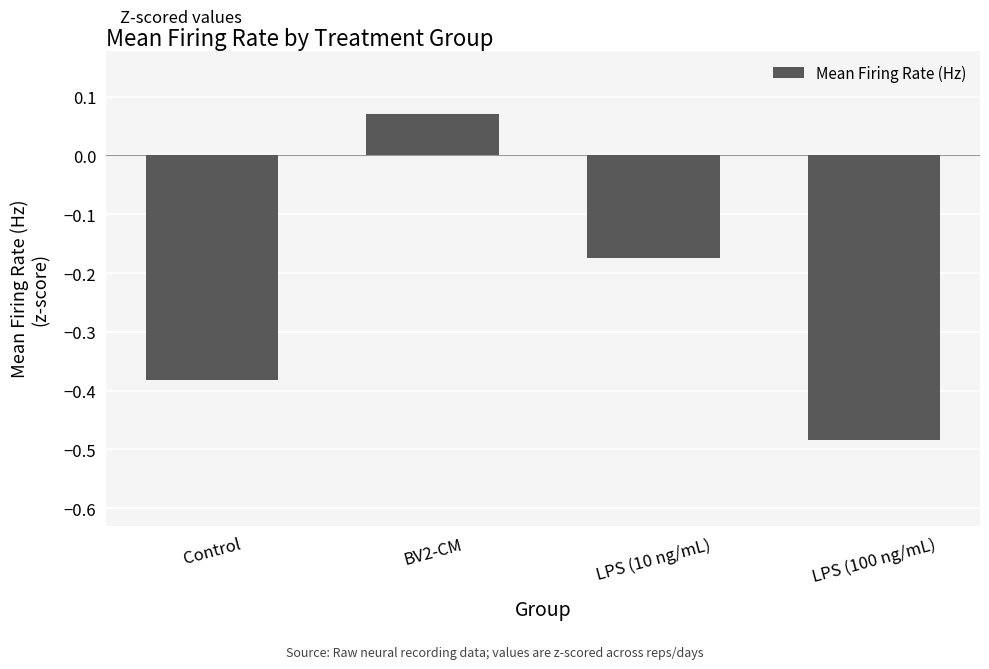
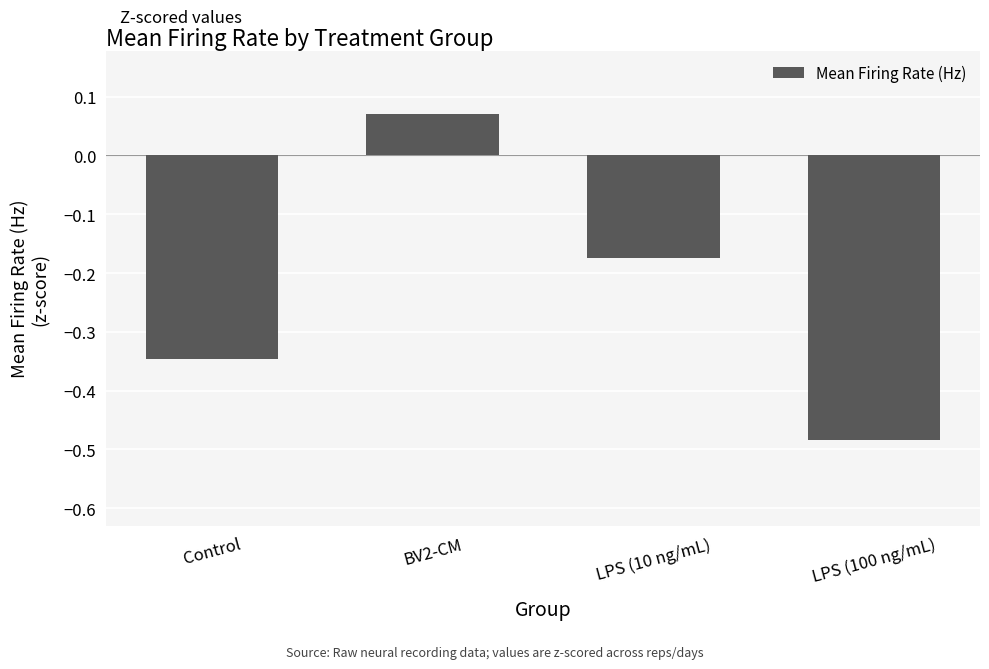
  {
-   "Control": -0.38,
+   "Control": -0.35,
    "BV2-CM": 0.07,
    "LPS (10 ng/mL)": -0.17,
    "LPS (100 ng/mL)": -0.48
  }
